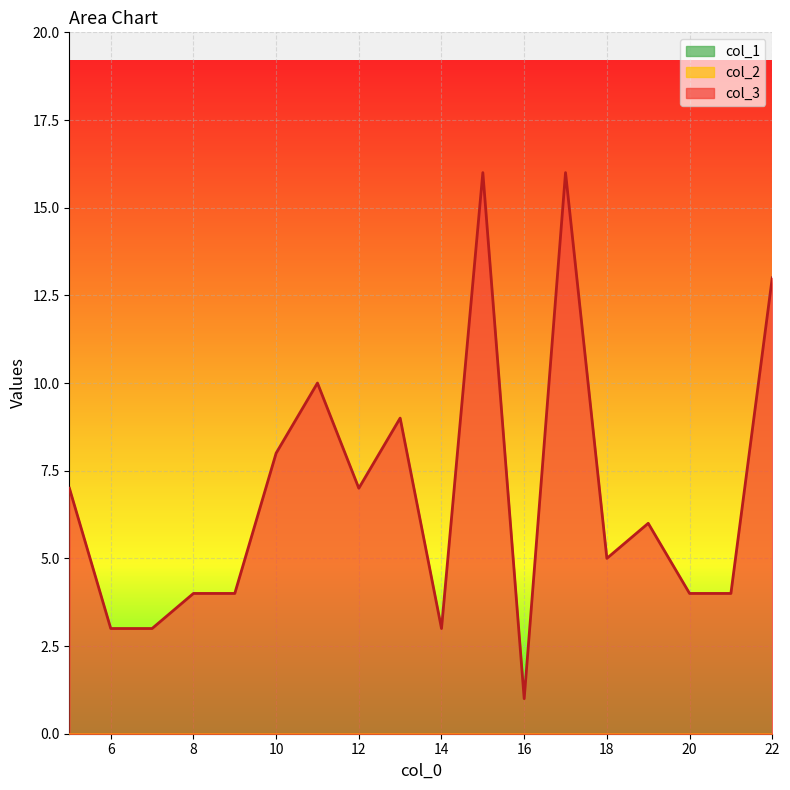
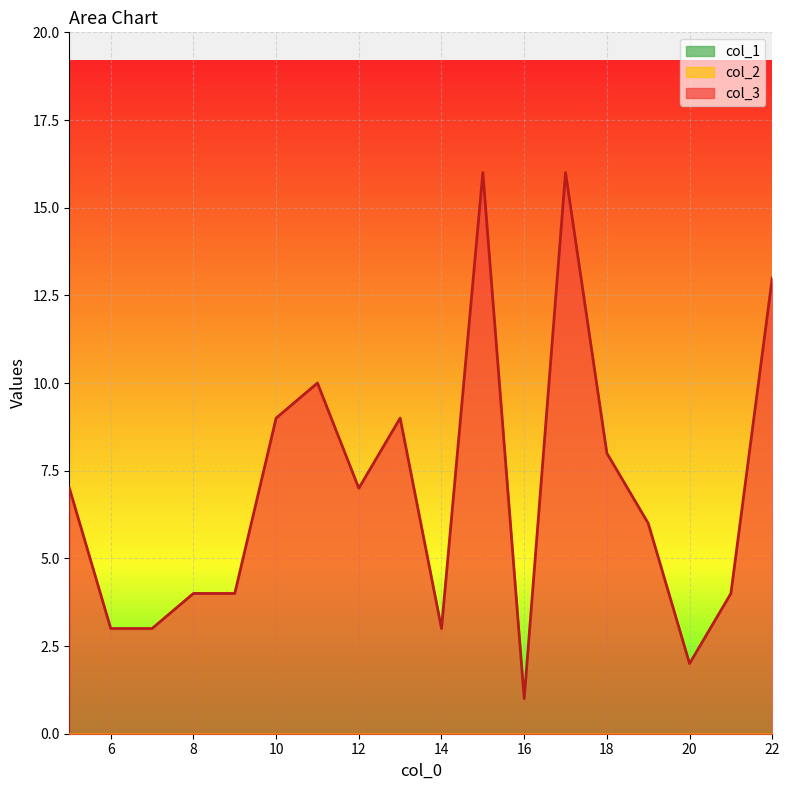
  {
    "col_2": {
      "6": 0,
      "8": 0,
      "10": 0,
      "12": 0,
      "14": 0,
      "16": 0,
      "18": 0,
      "20": 0,
      "22": 0
    },
    "col_3": {
      "6": 3,
      "8": 4,
-     "10": 8,
+     "10": 9,
      "12": 7,
      "14": 3,
      "16": 1,
-     "18": 5,
-     "20": 4,
+     "18": 8,
+     "20": 2,
      "22": 13
    }
  }
